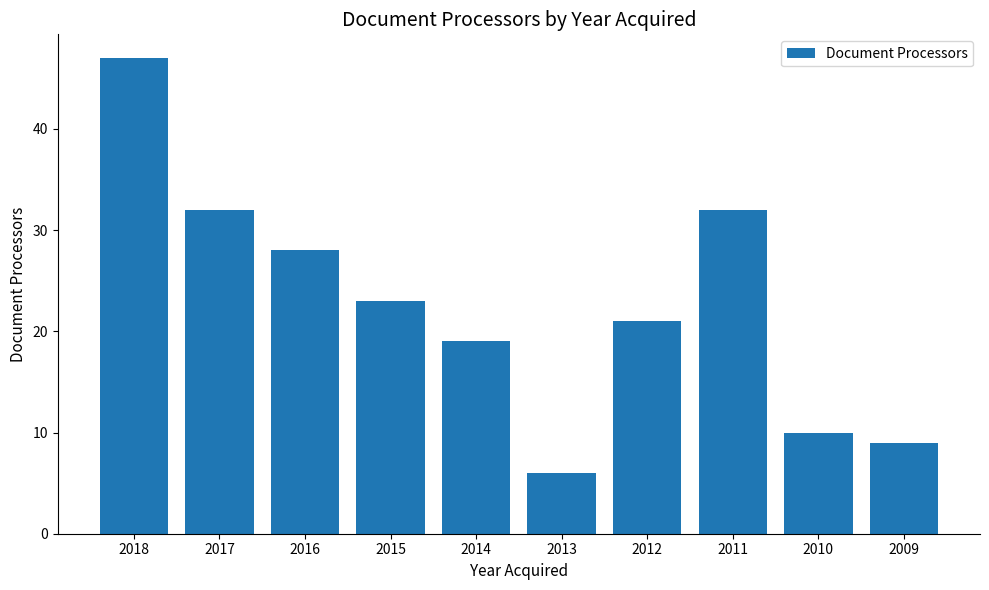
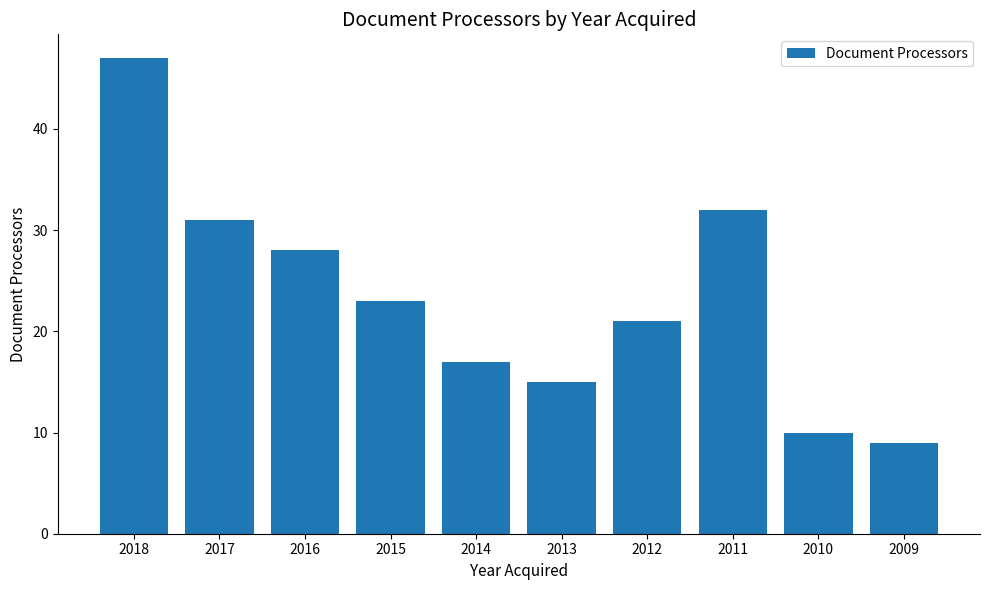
  {
    "2018": 47,
-   "2017": 32,
+   "2017": 31,
    "2016": 28,
    "2015": 23,
-   "2014": 19,
-   "2013": 6,
+   "2014": 17,
+   "2013": 15,
    "2012": 21,
    "2011": 32,
    "2010": 10,
    "2009": 9
  }
